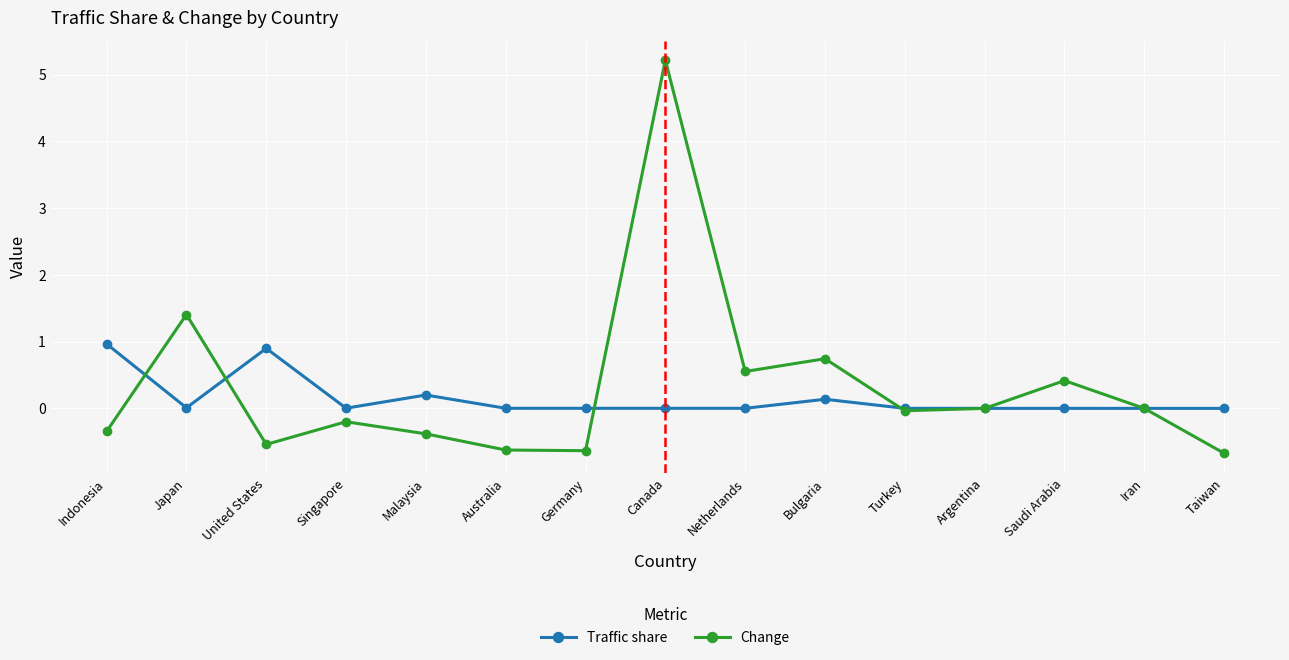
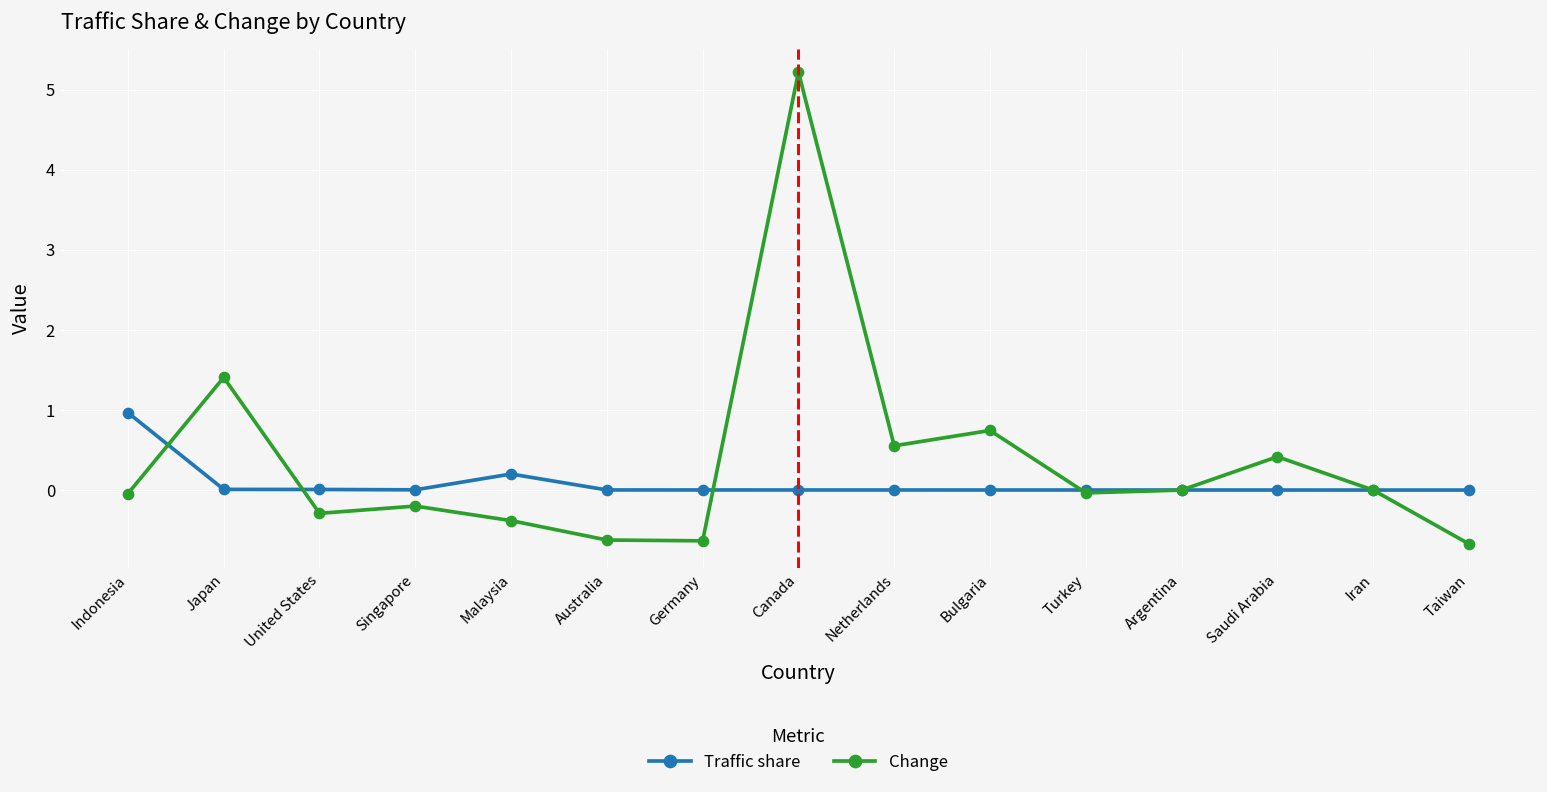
  {
    "Traffic share": {
      "Indonesia": 1.0,
      "Japan": 0.0,
-     "United States": 0.9,
+     "United States": 0.0,
      "Singapore": 0.0,
      "Malaysia": 0.2,
      "Australia": 0.0,
      "Germany": 0.0,
      "Canada": 0.0,
      "Netherlands": 0.0,
-     "Bulgaria": 0.1,
+     "Bulgaria": 0.0,
      "Saudi Arabia": 0.0,
      "Taiwan": 0.0
    },
    "Change": {
-     "Indonesia": -0.3,
+     "Indonesia": 0.0,
      "Japan": 1.4,
-     "United States": -0.5,
+     "United States": -0.3,
      "Singapore": -0.2,
      "Malaysia": -0.4,
      "Australia": -0.6,
      "Germany": -0.6,
      "Canada": 5.2,
      "Netherlands": 0.6,
      "Bulgaria": 0.7,
      "Saudi Arabia": 0.4,
      "Taiwan": -0.7
    }
  }
